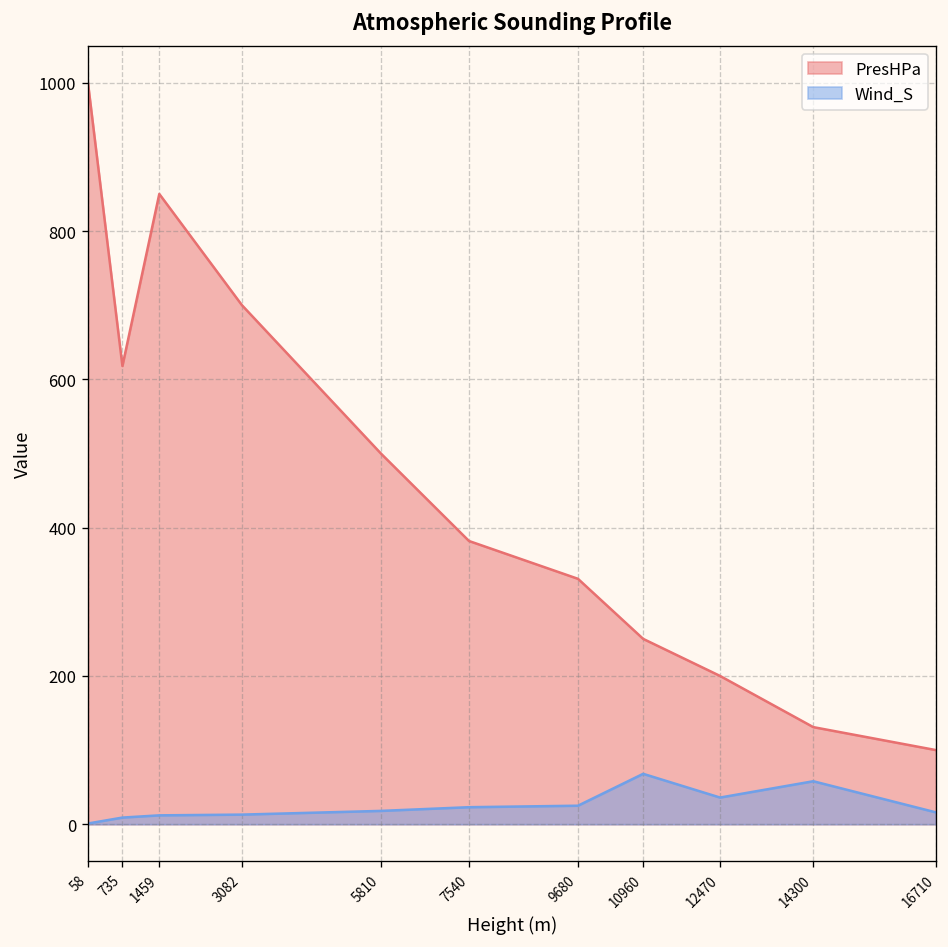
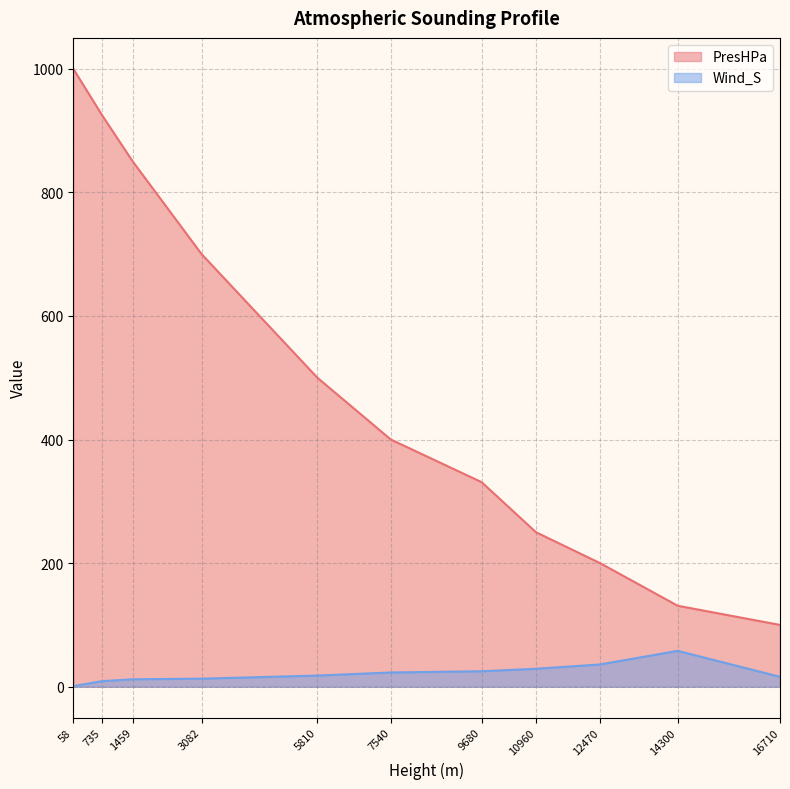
  {
    "PresHPa": {
      "58": 1000,
-     "735": 620,
+     "735": 930,
      "1459": 850,
      "3082": 700,
      "5810": 500,
-     "7540": 380,
+     "7540": 400,
      "9680": 330,
      "10960": 250,
      "12470": 200,
      "14300": 130,
      "16710": 100
    },
    "Wind_S": {
      "58": 0,
      "735": 10,
      "1459": 10,
      "3082": 10,
      "5810": 20,
      "7540": 20,
      "9680": 30,
-     "10960": 70,
+     "10960": 30,
      "12470": 40,
      "14300": 60,
      "16710": 20
    }
  }
